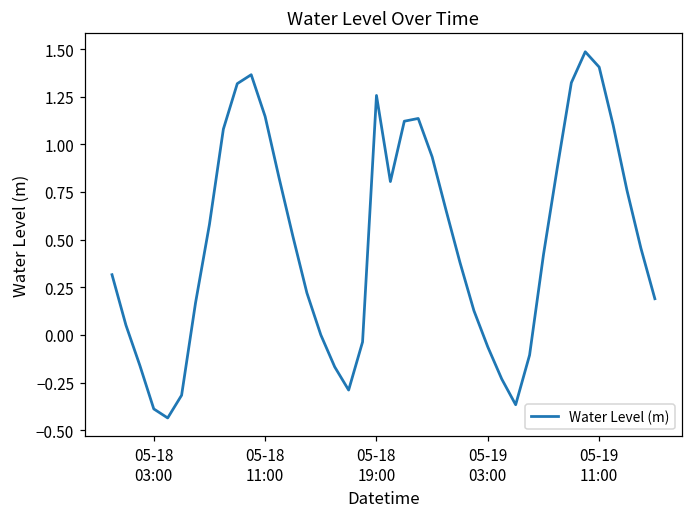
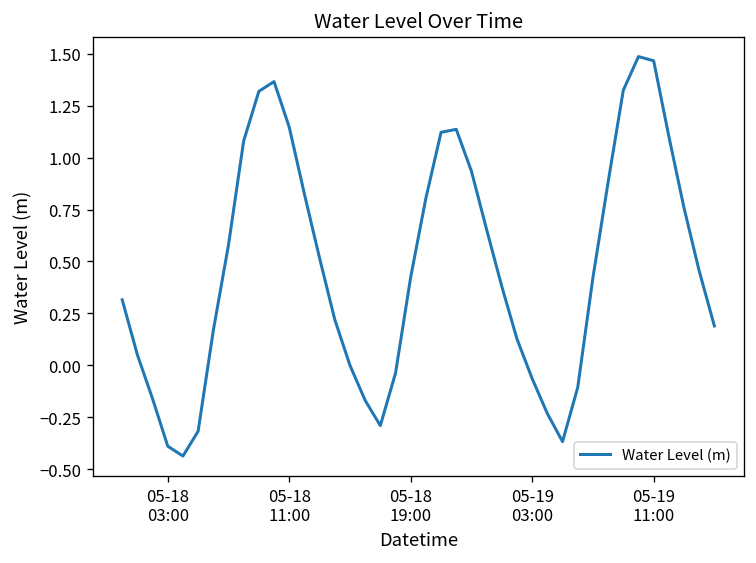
  {
    "05-18 03:00": -0.39,
    "05-18 11:00": 1.15,
-   "05-18 19:00": 1.26,
+   "05-18 19:00": 0.42,
    "05-19 03:00": -0.06,
-   "05-19 11:00": 1.41
+   "05-19 11:00": 1.47
  }
